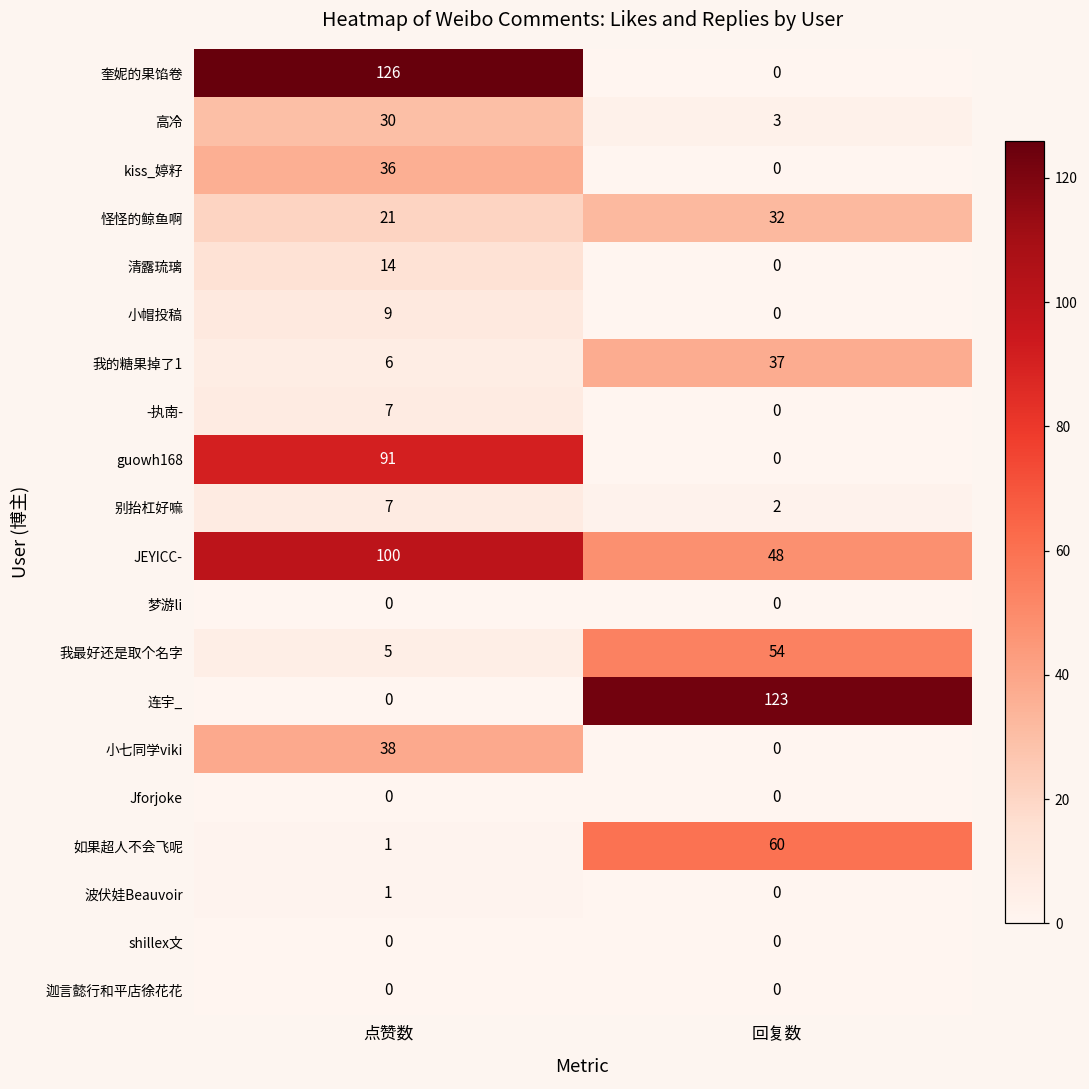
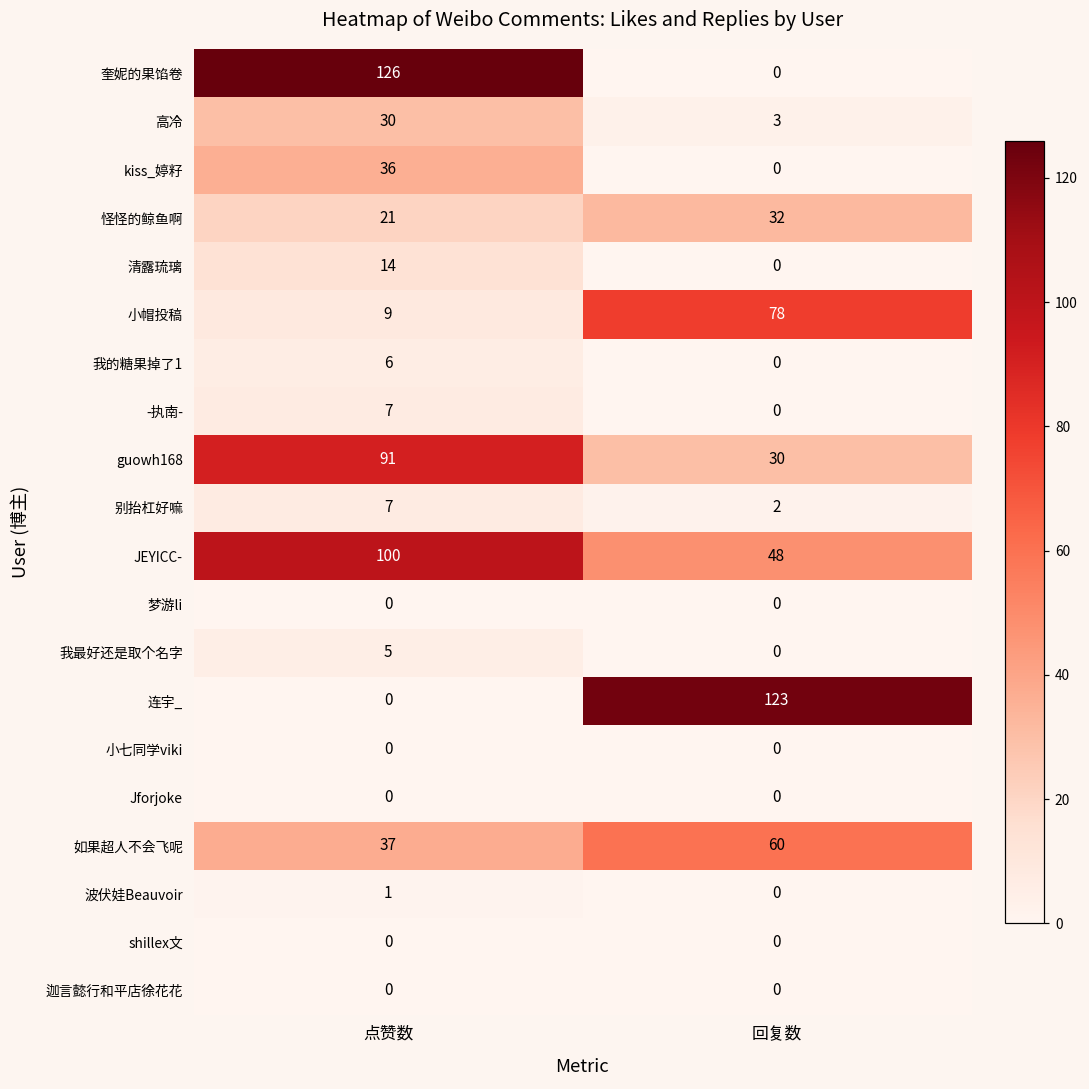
  {
    "奎妮的果馅卷": {
      "点赞数": 126,
      "回复数": 0
    },
    "高冷": {
      "点赞数": 30,
      "回复数": 3
    },
    "kiss_婷籽": {
      "点赞数": 36,
      "回复数": 0
    },
    "怪怪的鲸鱼啊": {
      "点赞数": 21,
      "回复数": 32
    },
    "清露琉璃": {
      "点赞数": 14,
      "回复数": 0
    },
    "小帽投稿": {
      "点赞数": 9,
-     "回复数": 0
+     "回复数": 78
    },
    "我的糖果掉了1": {
      "点赞数": 6,
-     "回复数": 37
+     "回复数": 0
    },
    "-执南-": {
      "点赞数": 7,
      "回复数": 0
    },
    "guowh168": {
      "点赞数": 91,
-     "回复数": 0
+     "回复数": 30
    },
    "别抬杠好嘛": {
      "点赞数": 7,
      "回复数": 2
    },
    "JEYICC-": {
      "点赞数": 100,
      "回复数": 48
    },
    "梦游li": {
      "点赞数": 0,
      "回复数": 0
    },
    "我最好还是取个名字": {
      "点赞数": 5,
-     "回复数": 54
+     "回复数": 0
    },
    "连宇_": {
      "点赞数": 0,
      "回复数": 123
    },
    "小七同学viki": {
-     "点赞数": 38,
+     "点赞数": 0,
      "回复数": 0
    },
    "Jforjoke": {
      "点赞数": 0,
      "回复数": 0
    },
    "如果超人不会飞呢": {
-     "点赞数": 1,
+     "点赞数": 37,
      "回复数": 60
    },
    "波伏娃Beauvoir": {
      "点赞数": 1,
      "回复数": 0
    },
    "shillex文": {
      "点赞数": 0,
      "回复数": 0
    },
    "迦言懿行和平店徐花花": {
      "点赞数": 0,
      "回复数": 0
    }
  }
